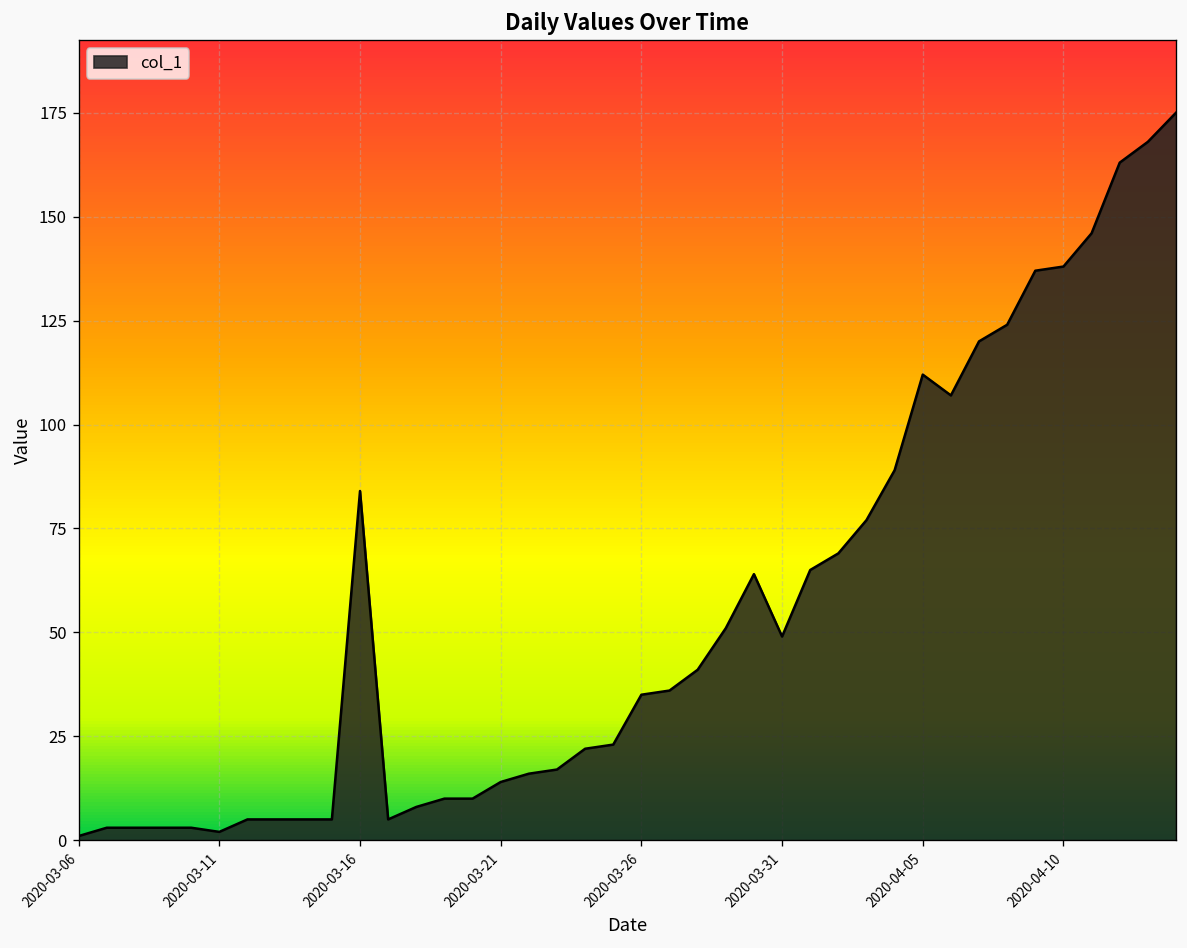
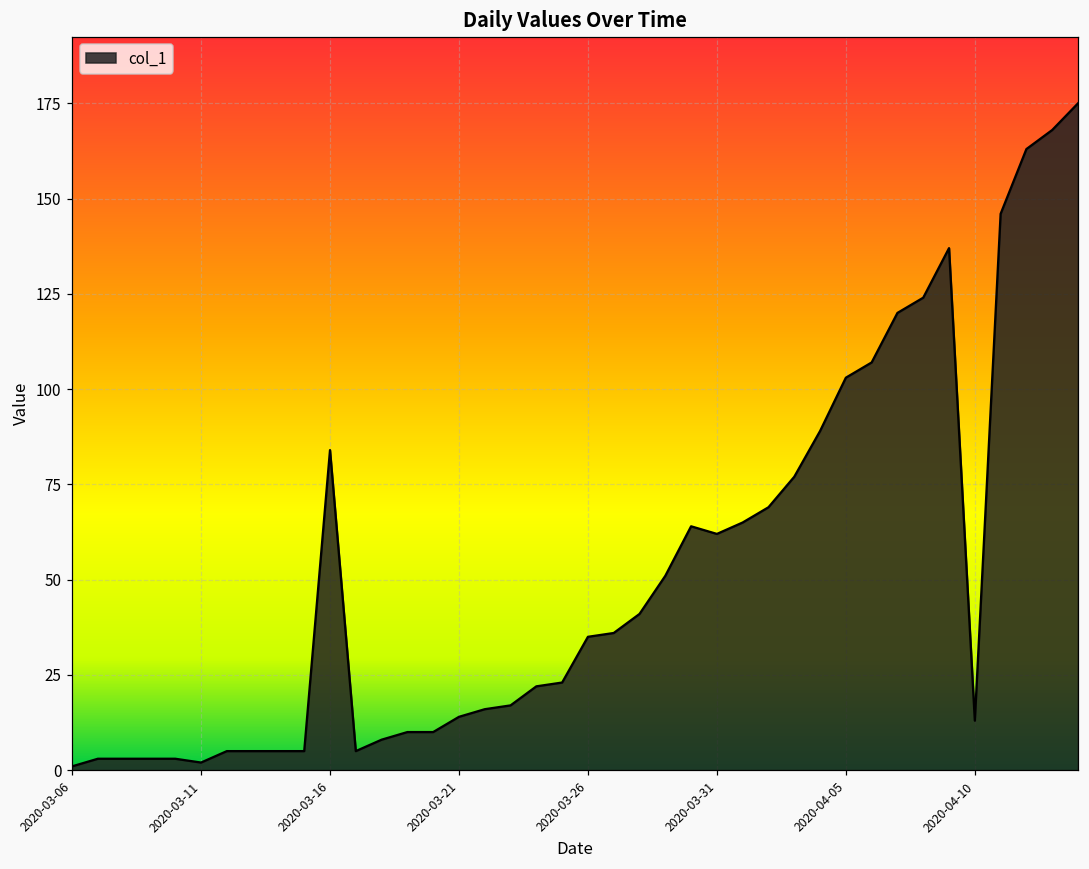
  {
    "2020-03-06": 1,
    "2020-03-11": 2,
    "2020-03-16": 84,
    "2020-03-21": 14,
    "2020-03-26": 35,
-   "2020-03-31": 49,
-   "2020-04-05": 112,
-   "2020-04-10": 138
+   "2020-03-31": 62,
+   "2020-04-05": 103,
+   "2020-04-10": 13
  }
